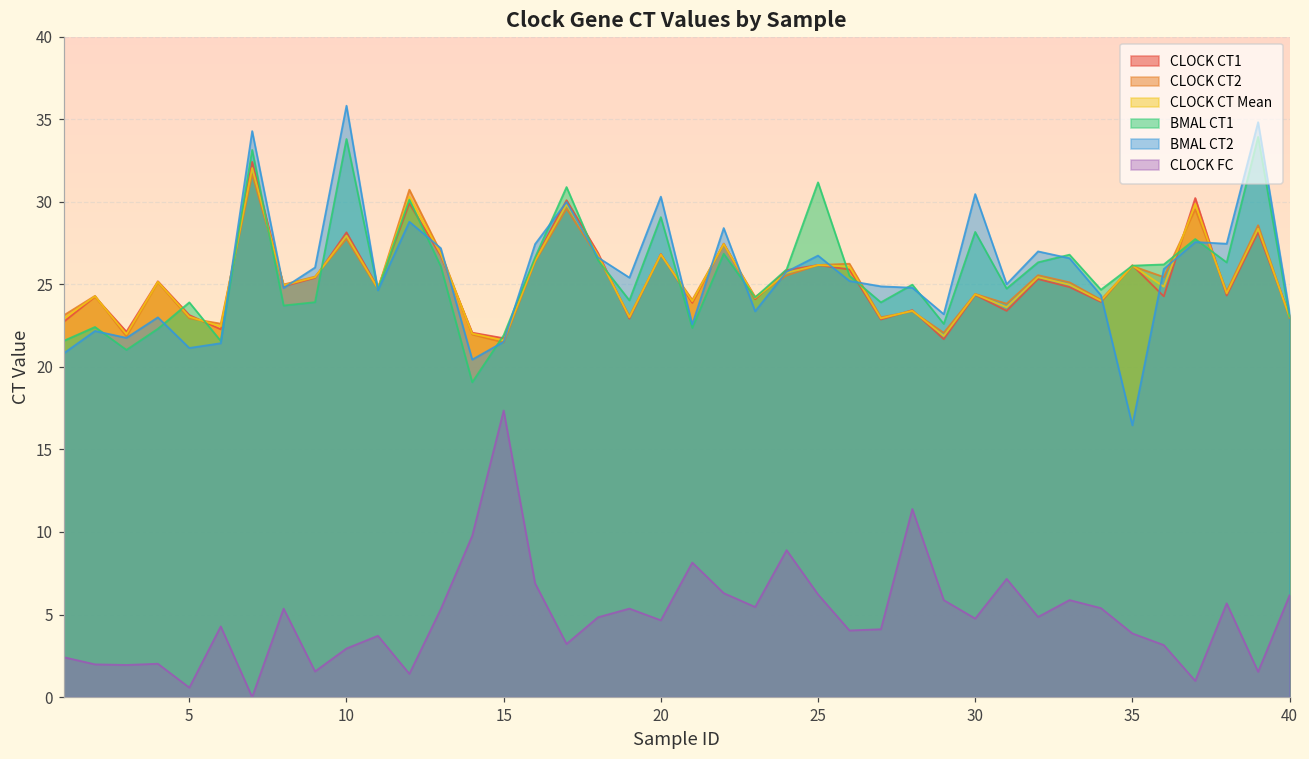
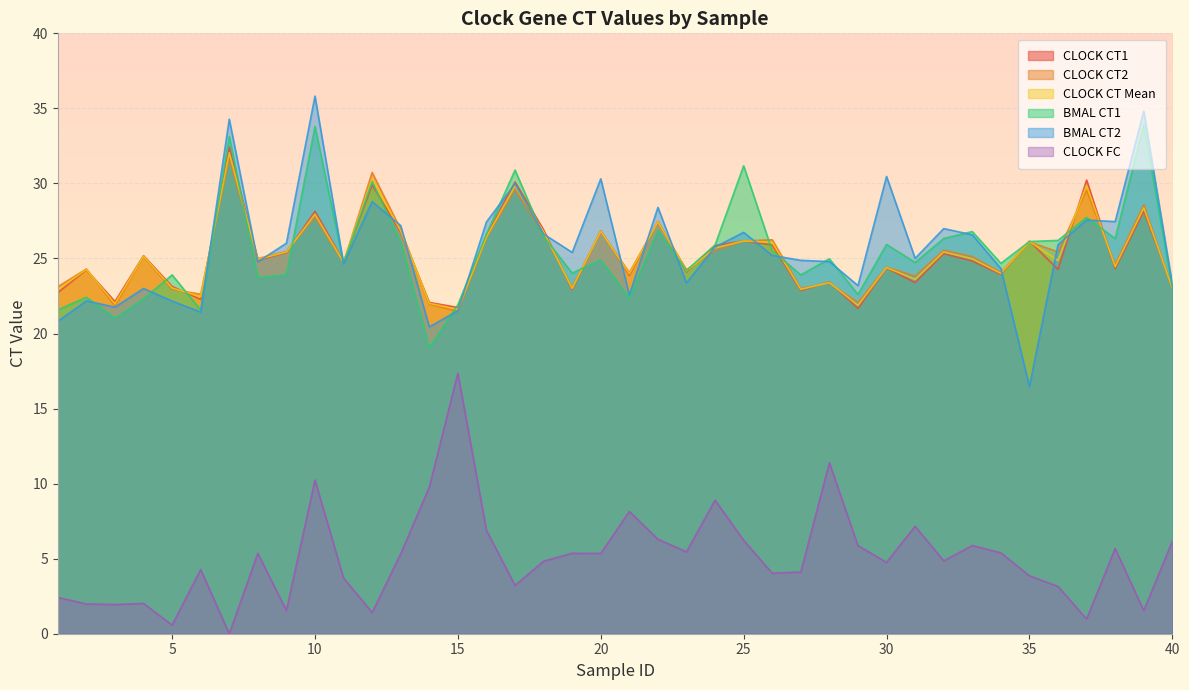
  {
    "BMAL CT1": {
      "5": 23.9,
      "10": 33.8,
      "15": 21.9,
-     "20": 29.1,
+     "20": 24.9,
      "25": 31.2,
-     "30": 28.2
+     "30": 25.9
    },
    "BMAL CT2": {
-     "5": 21.1,
+     "5": 22.2,
      "10": 35.8,
      "20": 30.3,
      "25": 26.7,
      "30": 30.5,
      "35": 16.5,
      "40": 23.3
    },
    "CLOCK FC": {
      "5": 0.6,
-     "10": 2.9,
+     "10": 10.2,
      "15": 17.4,
-     "20": 4.7,
+     "20": 5.4,
      "25": 6.2,
      "30": 4.8,
      "35": 3.9,
      "40": 6.2
    }
  }
